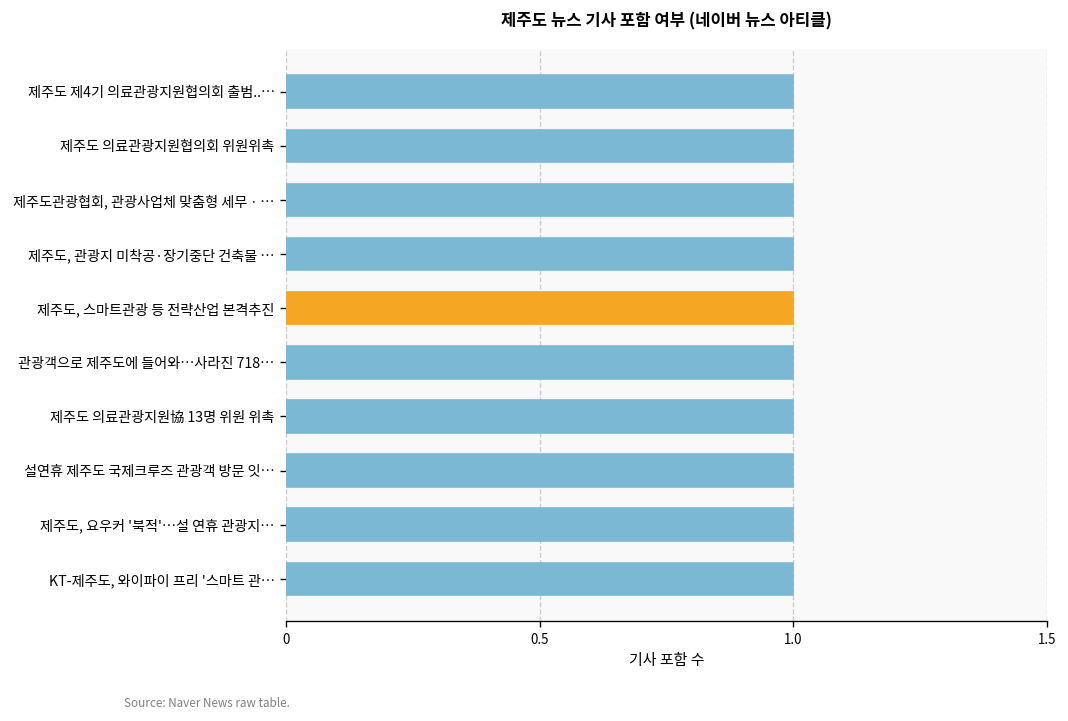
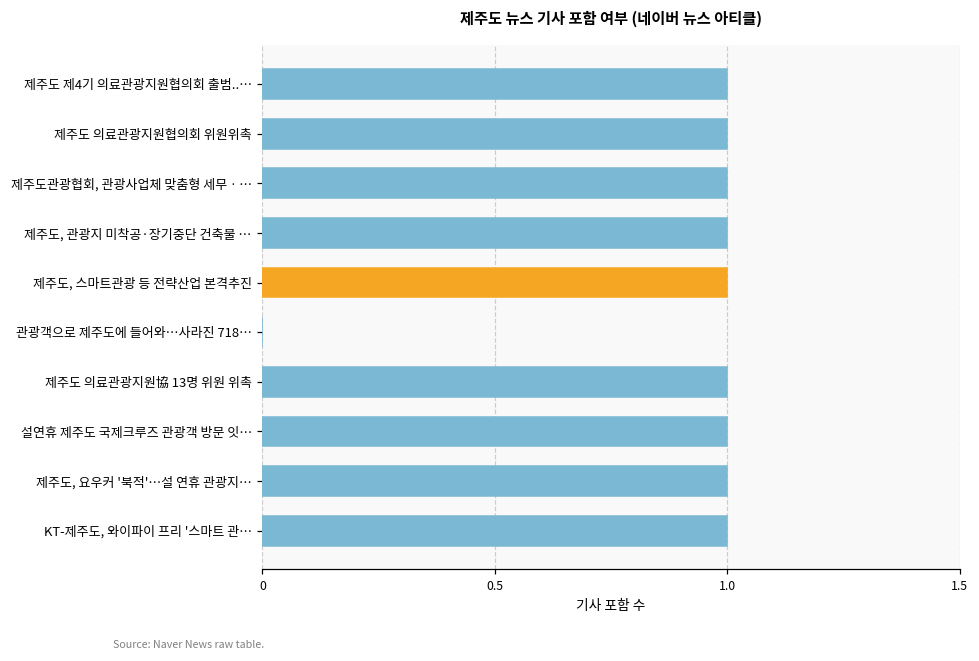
  {
    "제주도 제4기 의료관광지원협의회 출범..…": 1,
    "제주도 의료관광지원협의회 위원위촉": 1,
    "제주도관광협회, 관광사업체 맞춤형 세무ㆍ…": 1,
    "제주도, 관광지 미착공·장기중단 건축물 …": 1,
    "제주도, 스마트관광 등 전략산업 본격추진": 1,
-   "관광객으로 제주도에 들어와…사라진 718…": 1,
+   "관광객으로 제주도에 들어와…사라진 718…": 0,
    "제주도 의료관광지원協 13명 위원 위촉": 1,
    "설연휴 제주도 국제크루즈 관광객 방문 잇…": 1,
    "제주도, 요우커 '북적'…설 연휴 관광지…": 1,
    "KT-제주도, 와이파이 프리 '스마트 관…": 1
  }
